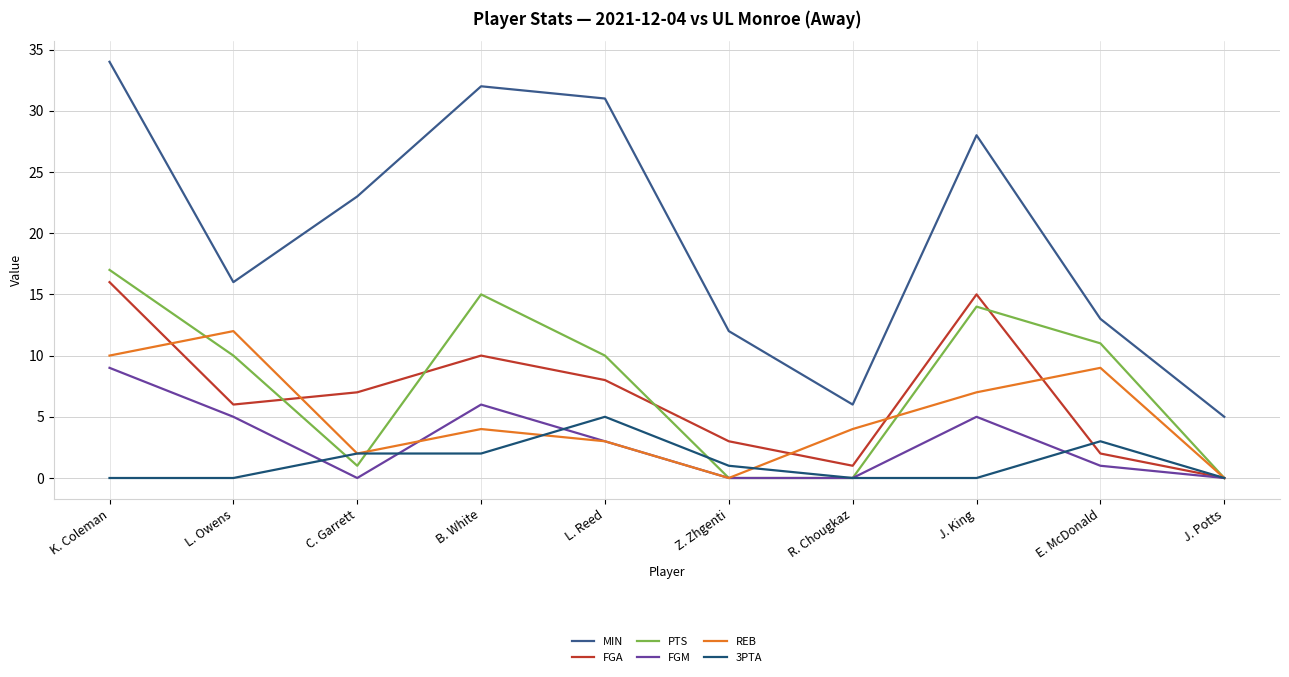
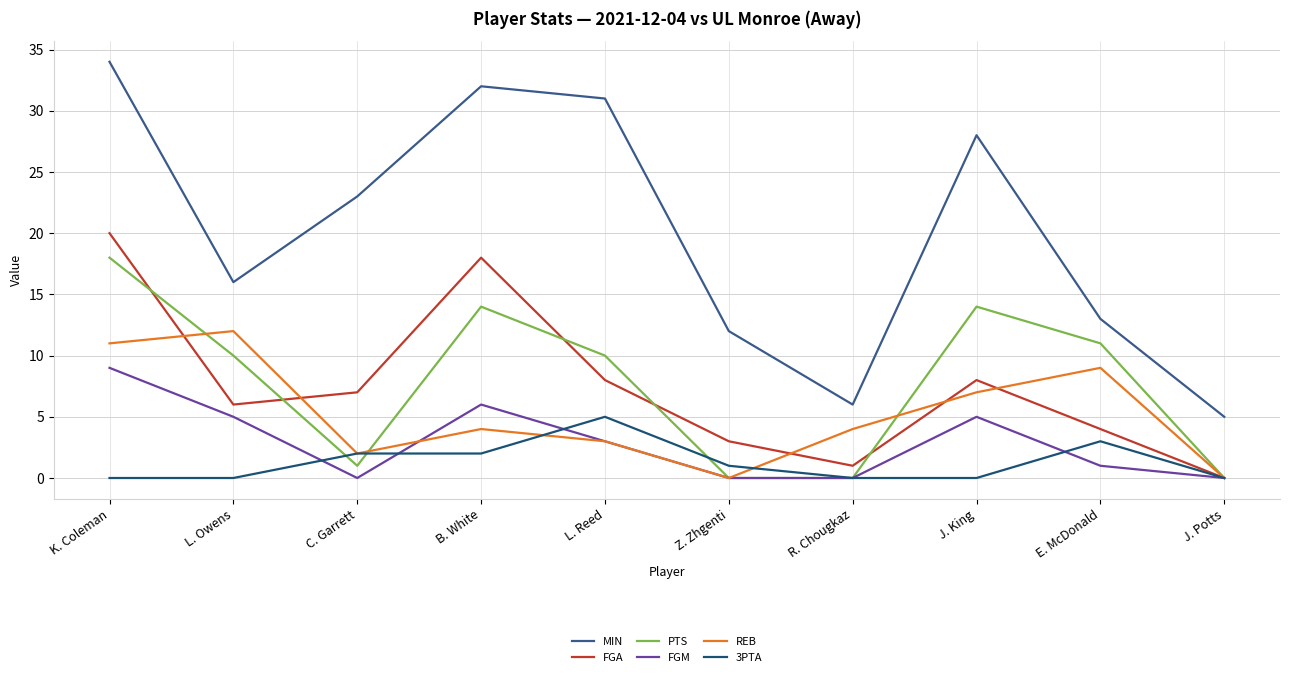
  {
    "FGA": {
-     "K. Coleman": 16,
+     "K. Coleman": 20,
      "L. Owens": 6,
      "C. Garrett": 7,
-     "B. White": 10,
+     "B. White": 18,
      "L. Reed": 8,
      "Z. Zhgenti": 3,
      "R. Chougkaz": 1,
-     "J. King": 15,
-     "E. McDonald": 2
+     "J. King": 8,
+     "E. McDonald": 4
    },
    "PTS": {
-     "K. Coleman": 17,
+     "K. Coleman": 18,
      "L. Owens": 10,
      "C. Garrett": 1,
-     "B. White": 15,
+     "B. White": 14,
      "L. Reed": 10,
      "J. King": 14,
      "E. McDonald": 11
    },
    "REB": {
-     "K. Coleman": 10,
+     "K. Coleman": 11,
      "L. Owens": 12,
      "B. White": 4,
      "R. Chougkaz": 4,
      "J. King": 7,
      "E. McDonald": 9
    }
  }
